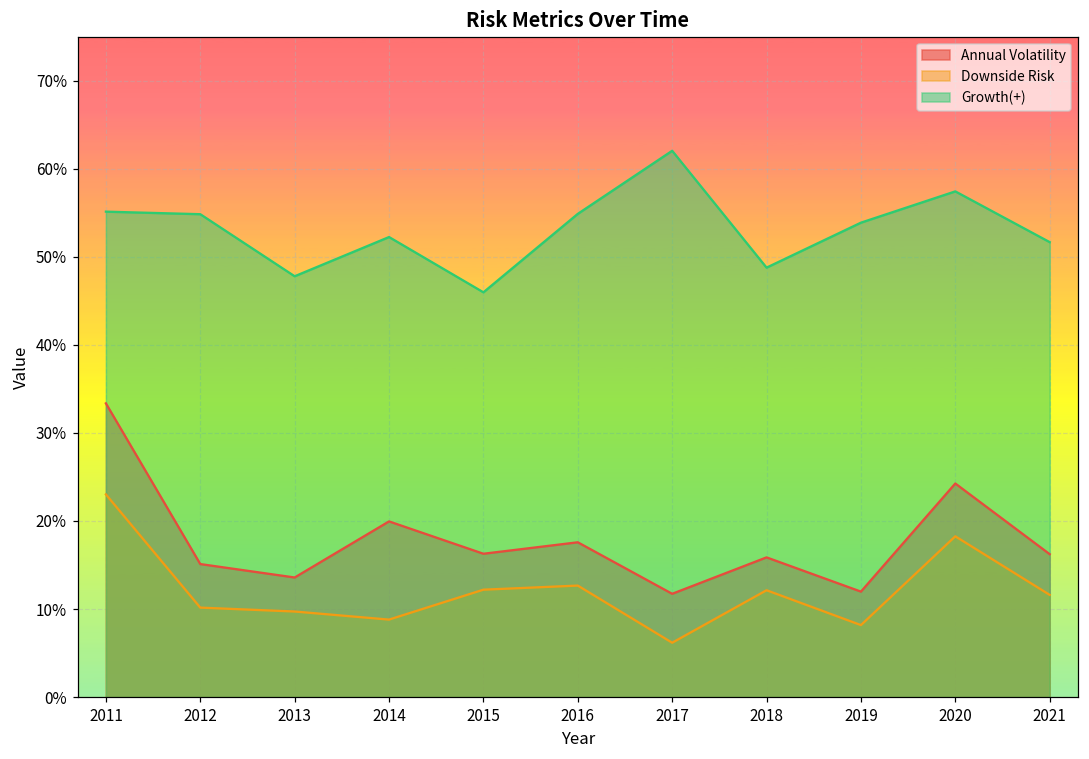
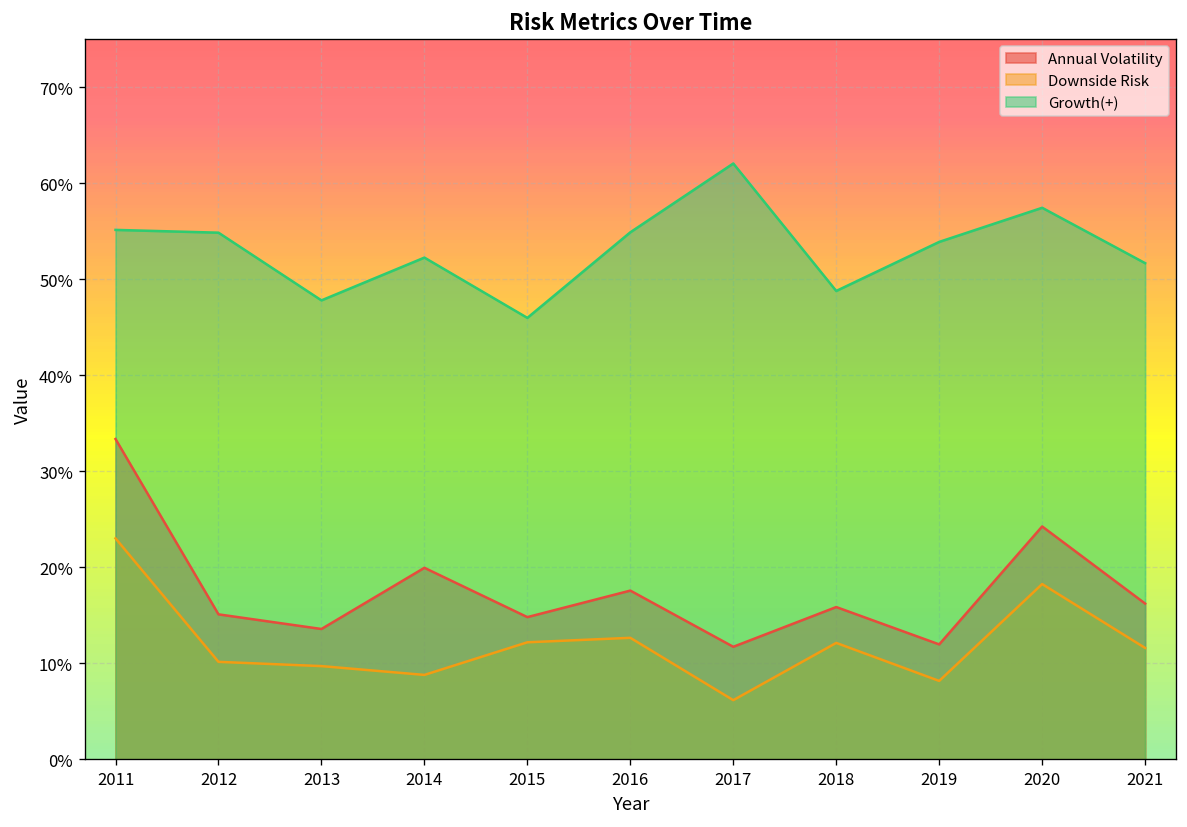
  {
    "Annual Volatility": {
      "2011": "33%",
      "2012": "15%",
      "2013": "14%",
      "2014": "20%",
-     "2015": "16%",
+     "2015": "15%",
      "2016": "18%",
      "2017": "12%",
      "2018": "16%",
      "2019": "12%",
      "2020": "24%",
      "2021": "16%"
    },
    "Downside Risk": {
      "2011": "23%",
      "2012": "10%",
      "2013": "10%",
      "2014": "9%",
      "2015": "12%",
      "2016": "13%",
      "2017": "6%",
      "2018": "12%",
      "2019": "8%",
      "2020": "18%",
      "2021": "12%"
    },
    "Growth(+)": {
      "2011": "55%",
      "2012": "55%",
      "2013": "48%",
      "2014": "52%",
      "2015": "46%",
      "2016": "55%",
      "2017": "62%",
      "2018": "49%",
      "2019": "54%",
      "2020": "57%",
      "2021": "52%"
    }
  }
